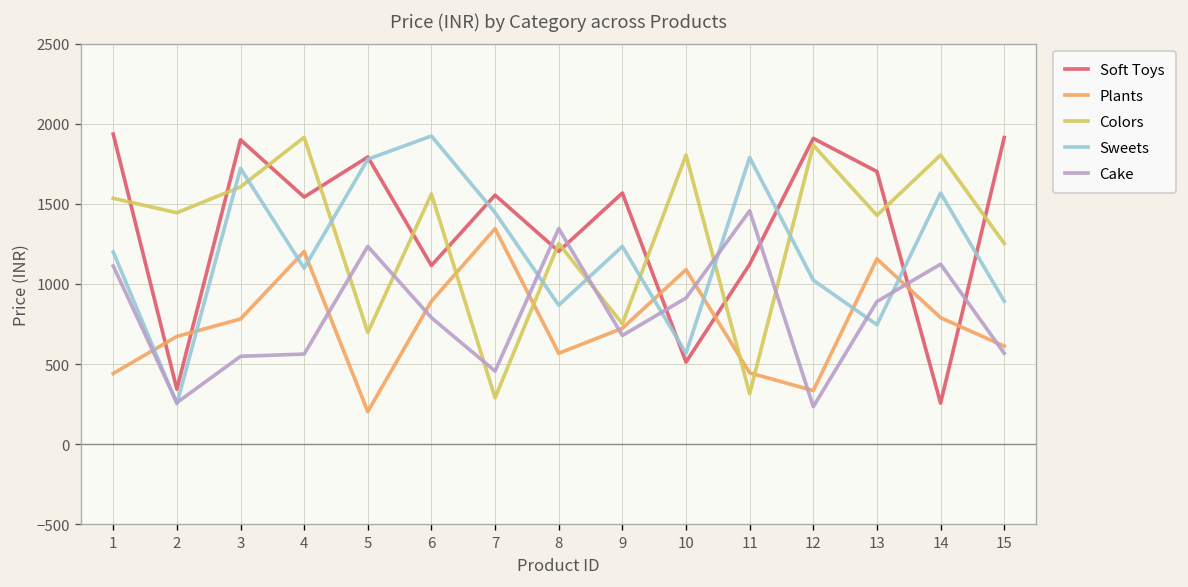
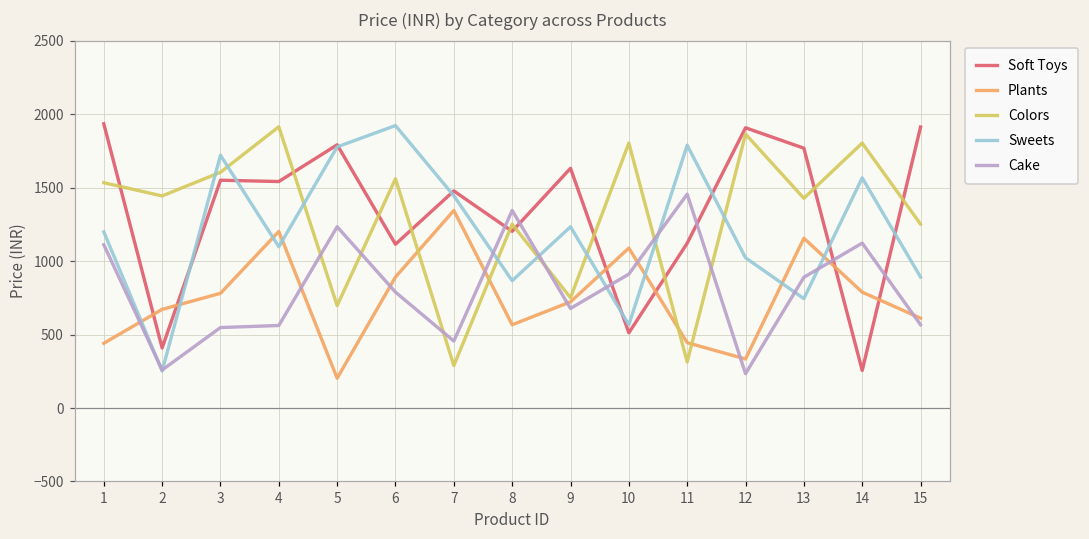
  {
    "Soft Toys": {
      "1": 1940,
-     "2": 340,
-     "3": 1900,
+     "2": 410,
+     "3": 1550,
      "4": 1540,
      "6": 1120,
-     "7": 1550,
+     "7": 1480,
      "8": 1200,
-     "9": 1570,
+     "9": 1630,
      "10": 510,
      "11": 1120,
      "12": 1910,
-     "13": 1700,
+     "13": 1770,
      "14": 260,
      "15": 1910
    }
  }
